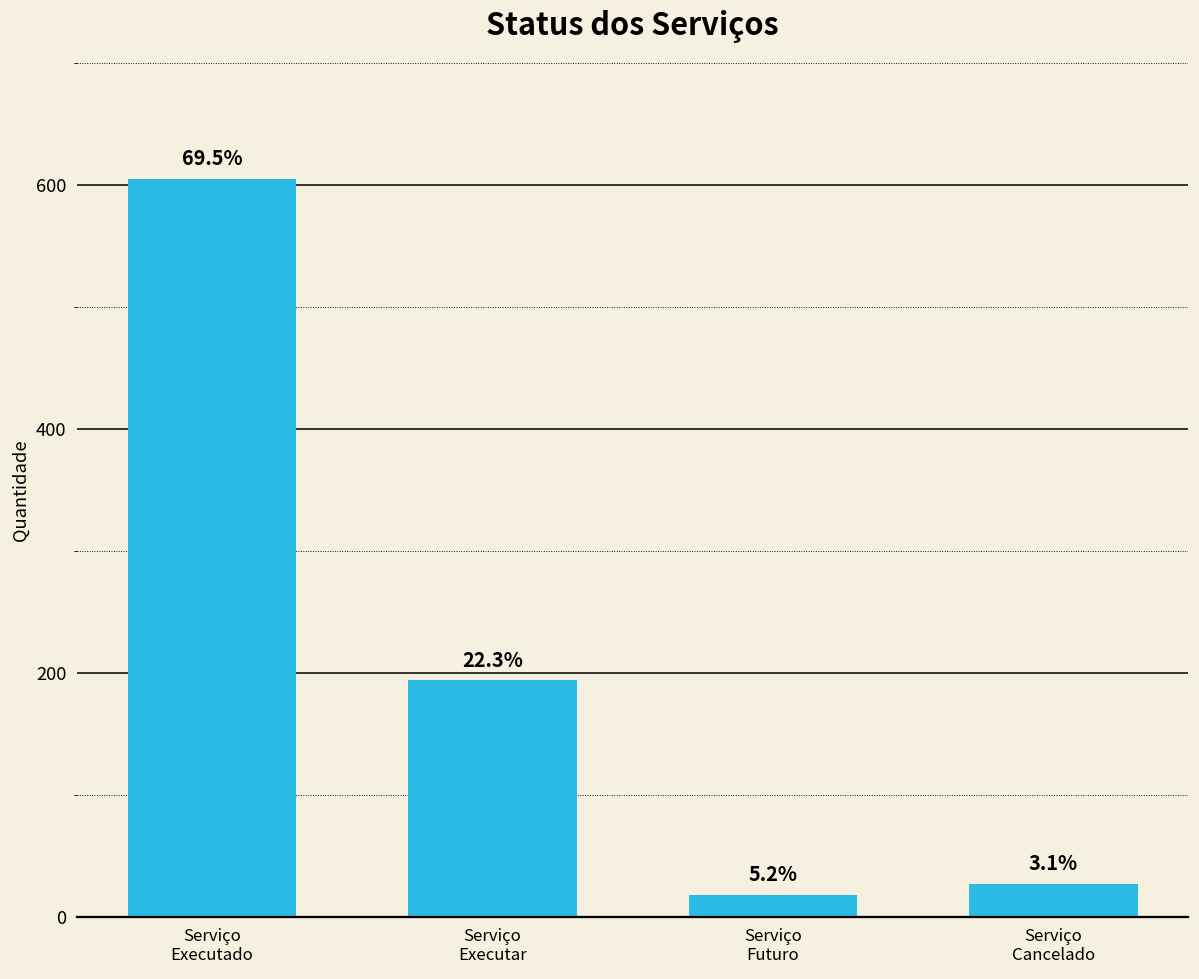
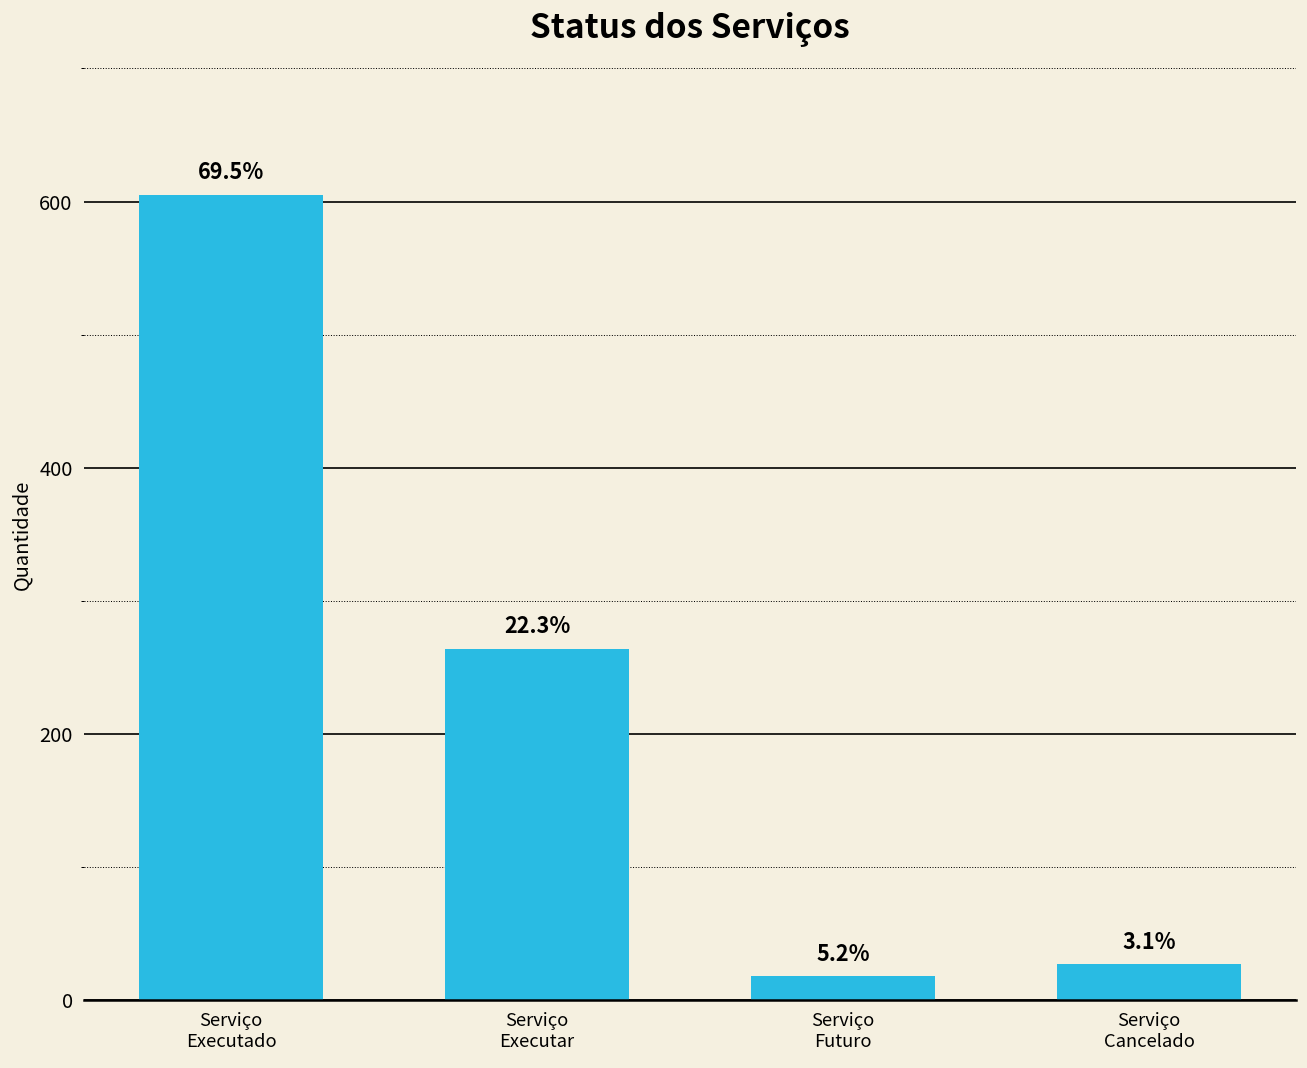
  {
-   "Serviço Executar": 194
+   "Serviço Executar": 264
  }
